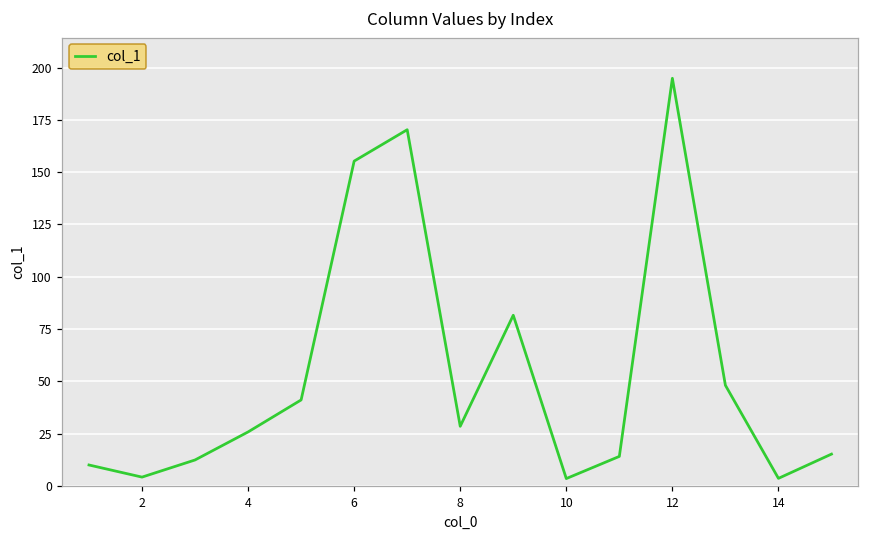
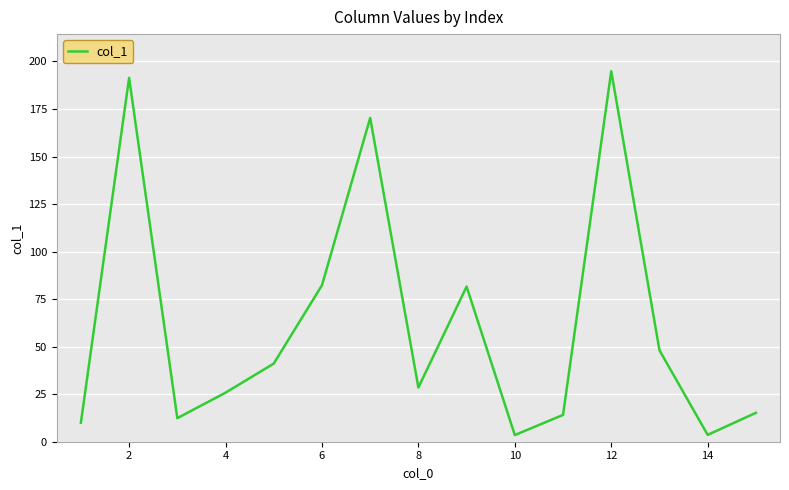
  {
-   "2": 4,
+   "2": 191,
    "4": 26,
-   "6": 155,
+   "6": 82,
    "8": 29,
    "10": 4,
    "12": 195,
    "14": 4
  }
